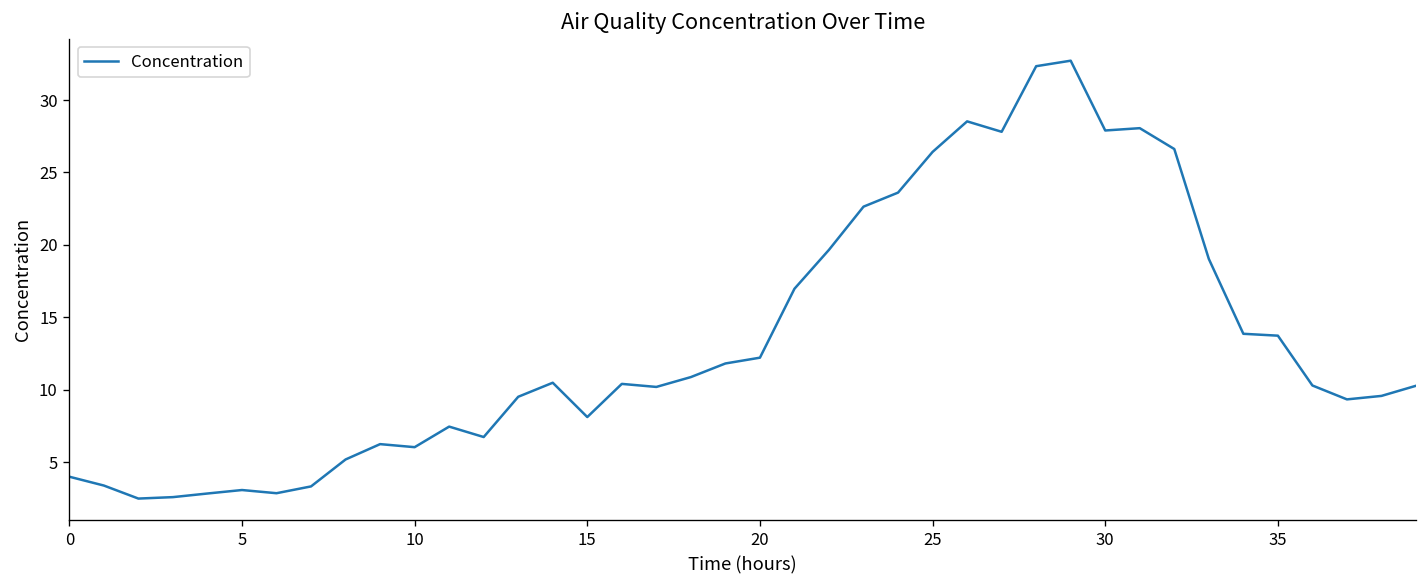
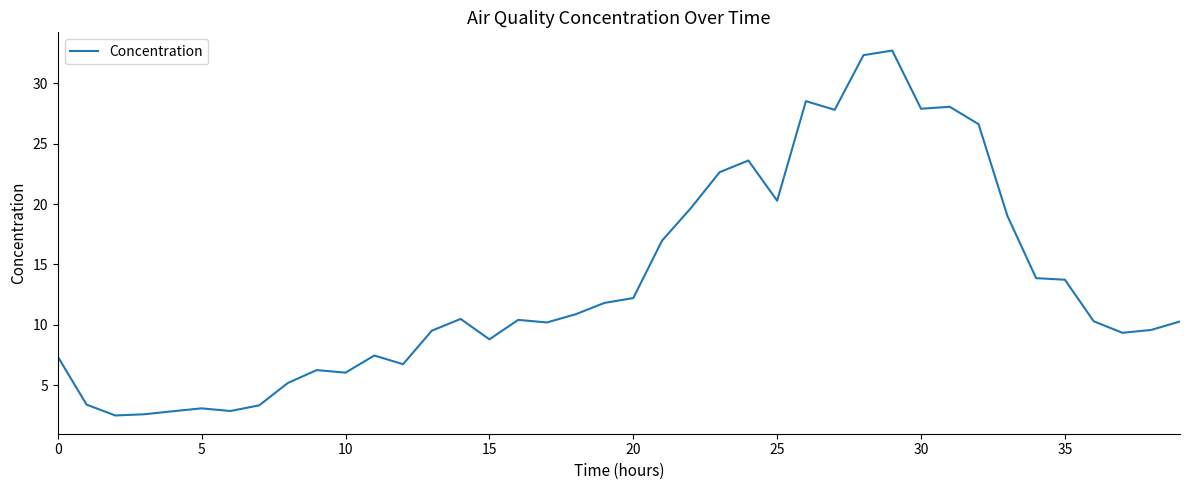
  {
-   "0": 4.0,
+   "0": 7.4,
    "5": 3.1,
    "10": 6.0,
-   "15": 8.1,
+   "15": 8.8,
    "20": 12.2,
-   "25": 26.4,
+   "25": 20.3,
    "30": 27.9,
    "35": 13.7
  }
